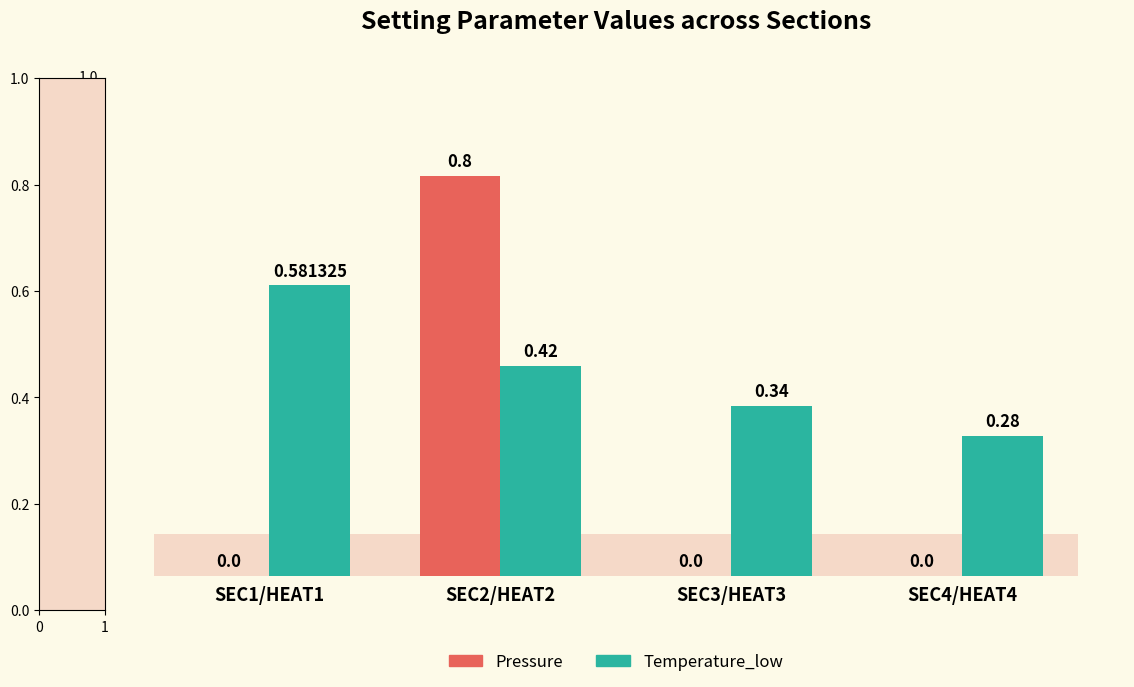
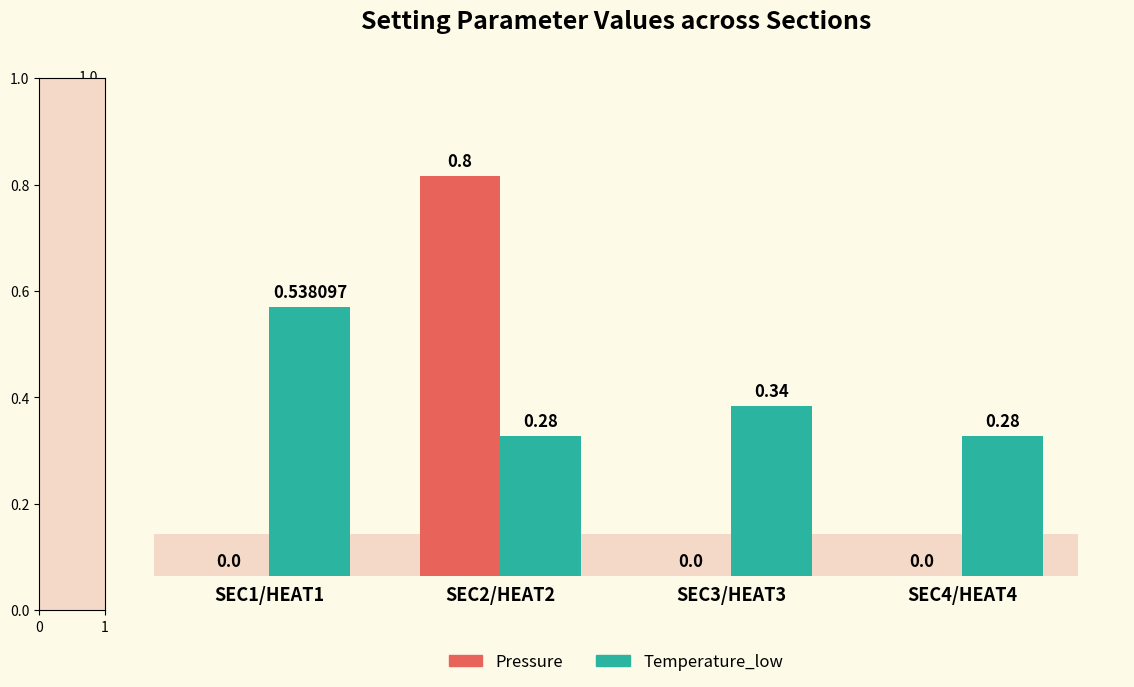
  {
    "Pressure": {
      "SEC1/HEAT1": 0.0,
      "SEC2/HEAT2": 0.8,
      "SEC3/HEAT3": 0.0,
      "SEC4/HEAT4": 0.0
    },
    "Temperature_low": {
-     "SEC1/HEAT1": 0.581325,
-     "SEC2/HEAT2": 0.42,
+     "SEC1/HEAT1": 0.538097,
+     "SEC2/HEAT2": 0.28,
      "SEC3/HEAT3": 0.34,
      "SEC4/HEAT4": 0.28
    }
  }
